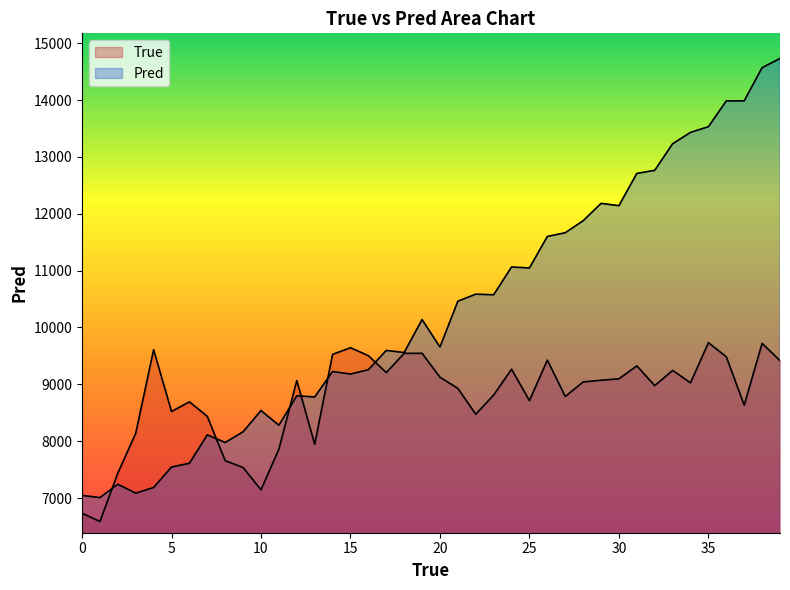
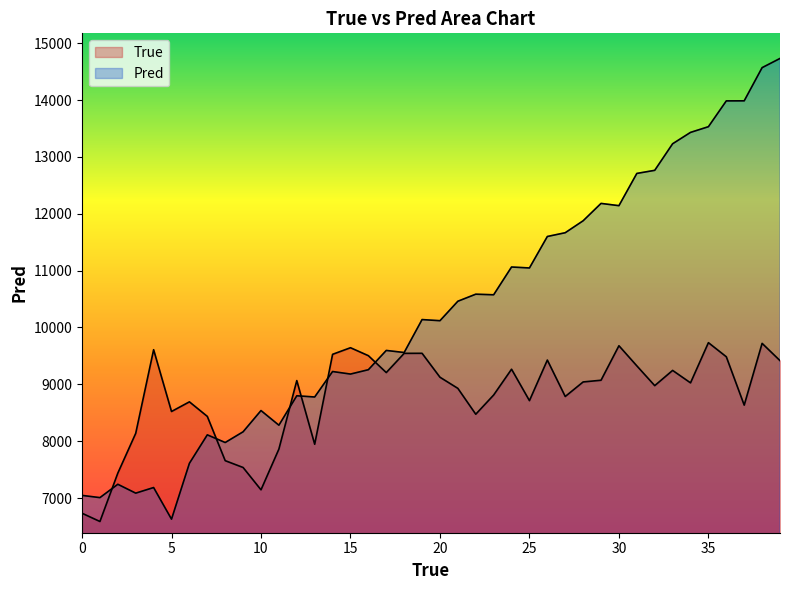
  {
    "True": {
      "0": 6700,
      "5": 8500,
      "10": 7100,
      "15": 9600,
      "20": 9100,
      "25": 8700,
-     "30": 9100,
+     "30": 9700,
      "35": 9700
    },
    "Pred": {
      "0": 7000,
-     "5": 7500,
+     "5": 6600,
      "10": 8500,
      "15": 9200,
-     "20": 9700,
+     "20": 10100,
      "25": 11000,
      "30": 12100,
      "35": 13500
    }
  }
